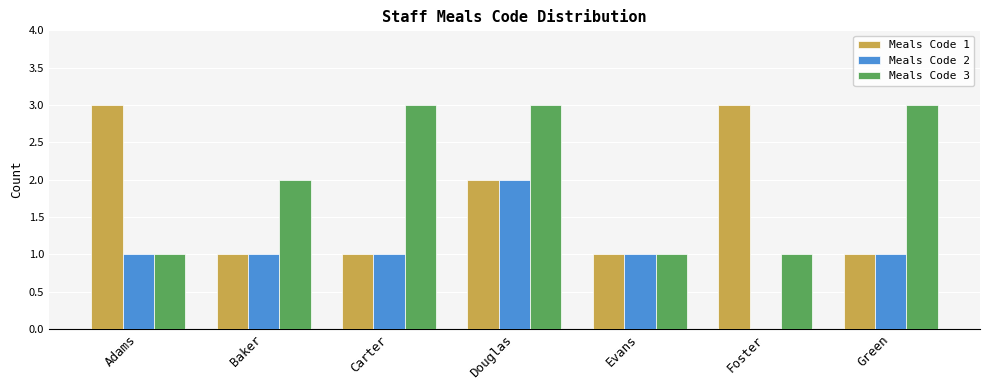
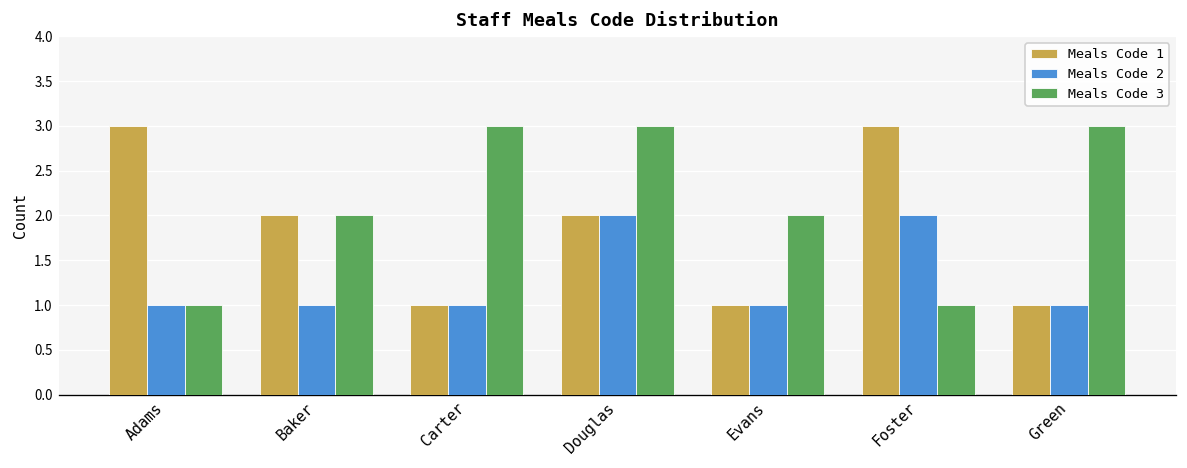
  {
    "Meals Code 1": {
      "Adams": 3,
-     "Baker": 1,
+     "Baker": 2,
      "Carter": 1,
      "Douglas": 2,
      "Evans": 1,
      "Foster": 3,
      "Green": 1
    },
    "Meals Code 2": {
      "Adams": 1,
      "Baker": 1,
      "Carter": 1,
      "Douglas": 2,
      "Evans": 1,
-     "Foster": 0,
+     "Foster": 2,
      "Green": 1
    },
    "Meals Code 3": {
      "Adams": 1,
      "Baker": 2,
      "Carter": 3,
      "Douglas": 3,
-     "Evans": 1,
+     "Evans": 2,
      "Foster": 1,
      "Green": 3
    }
  }
